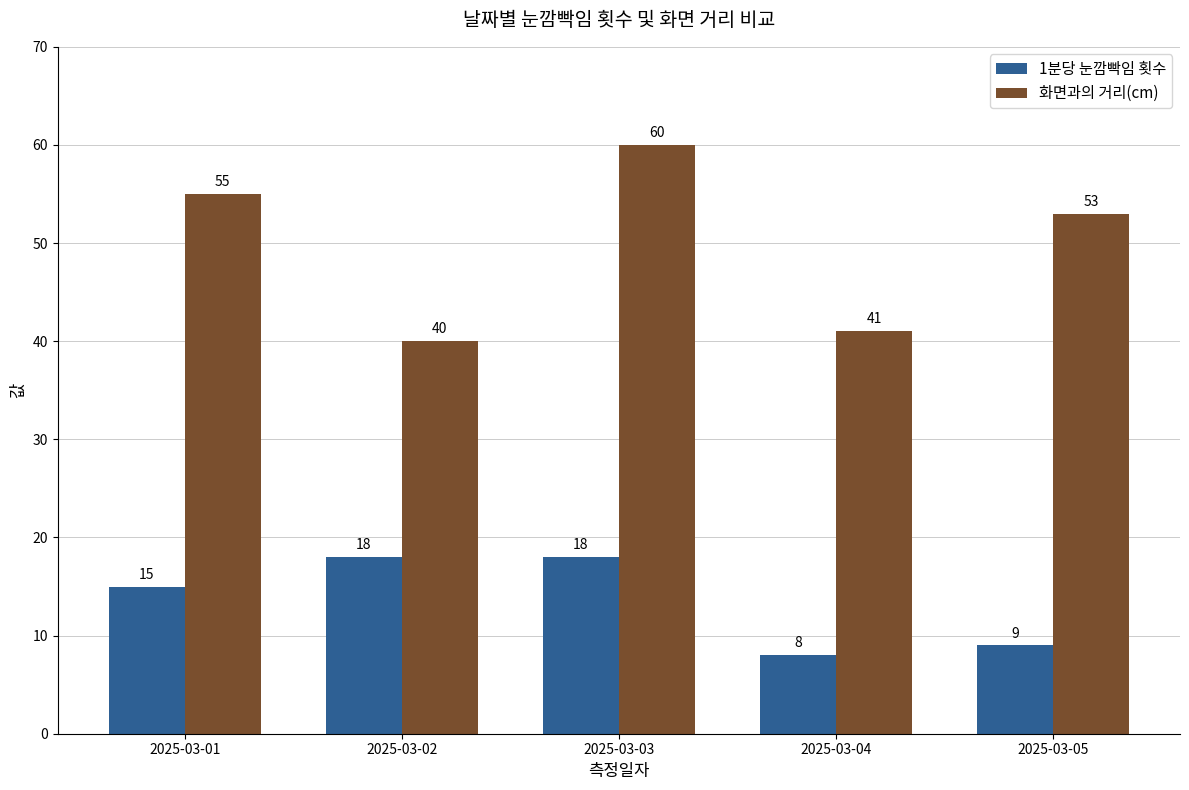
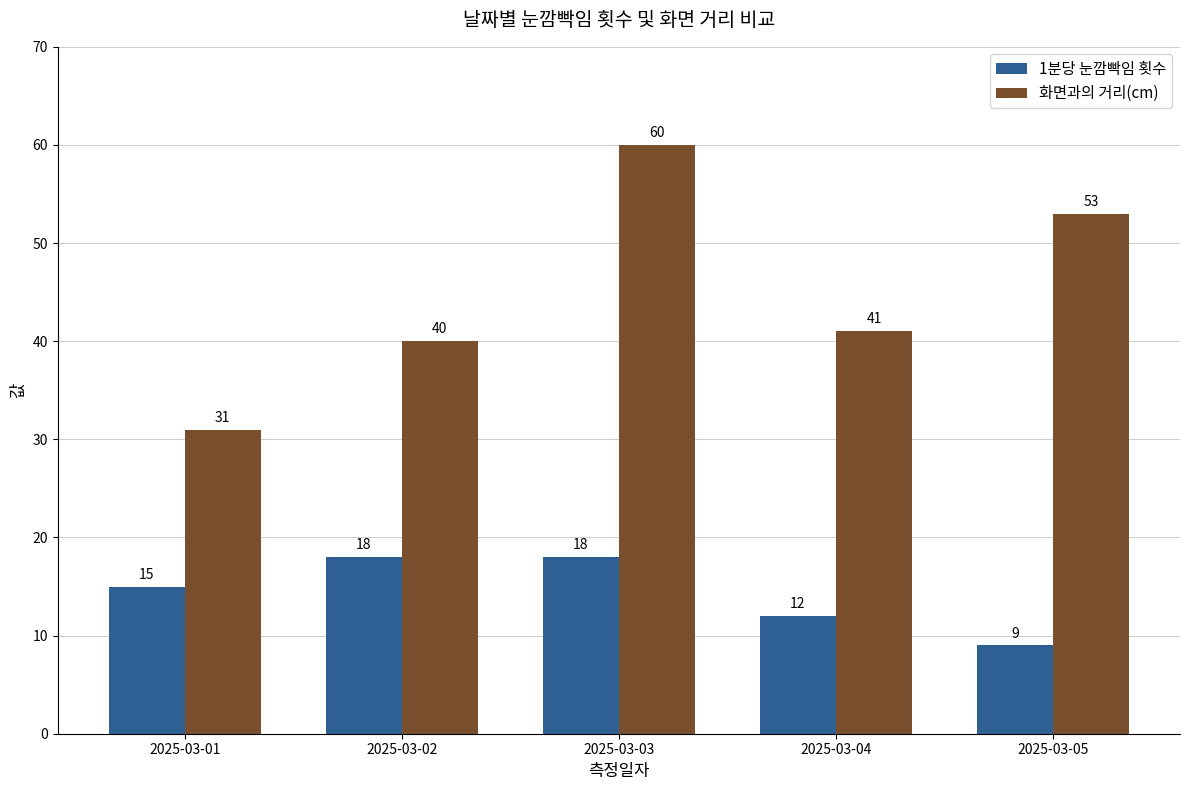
  {
    "1분당 눈깜빡임 횟수": {
      "2025-03-01": 15,
      "2025-03-02": 18,
      "2025-03-03": 18,
-     "2025-03-04": 8,
+     "2025-03-04": 12,
      "2025-03-05": 9
    },
    "화면과의 거리(cm)": {
-     "2025-03-01": 55,
+     "2025-03-01": 31,
      "2025-03-02": 40,
      "2025-03-03": 60,
      "2025-03-04": 41,
      "2025-03-05": 53
    }
  }
